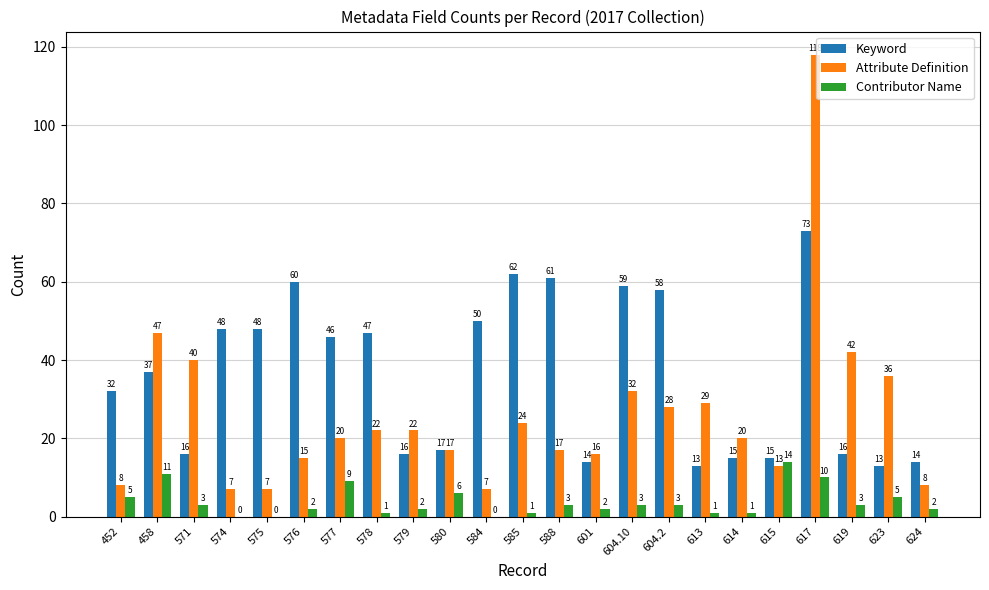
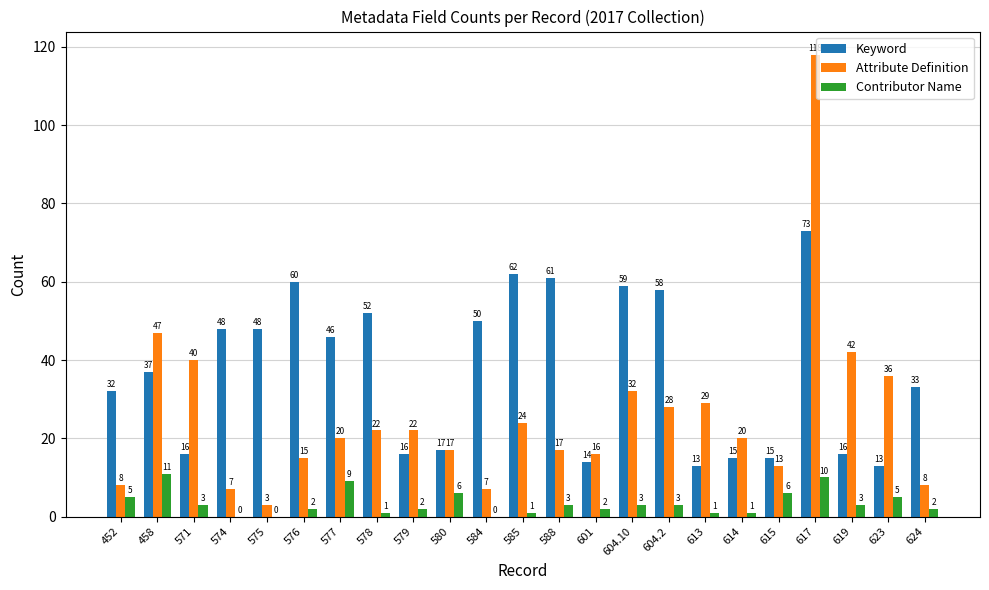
  {
    "Keyword": {
      "452": 32,
      "458": 37,
      "571": 16,
      "574": 48,
      "575": 48,
      "576": 60,
      "577": 46,
-     "578": 47,
+     "578": 52,
      "579": 16,
      "580": 17,
      "584": 50,
      "585": 62,
      "588": 61,
      "601": 14,
      "604.10": 59,
      "604.2": 58,
      "613": 13,
      "614": 15,
      "615": 15,
      "617": 73,
      "619": 16,
      "623": 13,
-     "624": 14
+     "624": 33
    },
    "Attribute Definition": {
      "452": 8,
      "458": 47,
      "571": 40,
      "574": 7,
-     "575": 7,
+     "575": 3,
      "576": 15,
      "577": 20,
      "578": 22,
      "579": 22,
      "580": 17,
      "584": 7,
      "585": 24,
      "588": 17,
      "601": 16,
      "604.10": 32,
      "604.2": 28,
      "613": 29,
      "614": 20,
      "615": 13,
      "619": 42,
      "623": 36,
      "624": 8
    },
    "Contributor Name": {
      "452": 5,
      "458": 11,
      "571": 3,
      "574": 0,
      "575": 0,
      "576": 2,
      "577": 9,
      "578": 1,
      "579": 2,
      "580": 6,
      "584": 0,
      "585": 1,
      "588": 3,
      "601": 2,
      "604.10": 3,
      "604.2": 3,
      "613": 1,
      "614": 1,
-     "615": 14,
+     "615": 6,
      "617": 10,
      "619": 3,
      "623": 5,
      "624": 2
    }
  }
